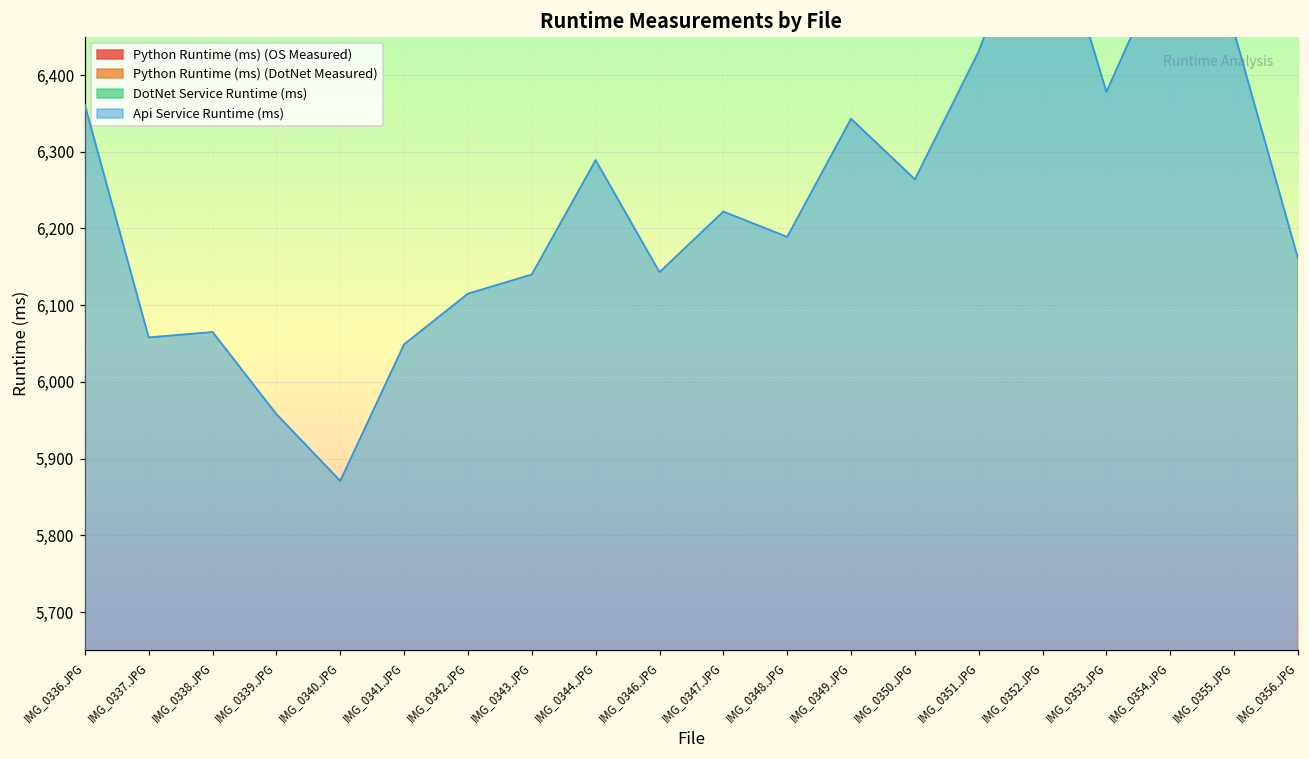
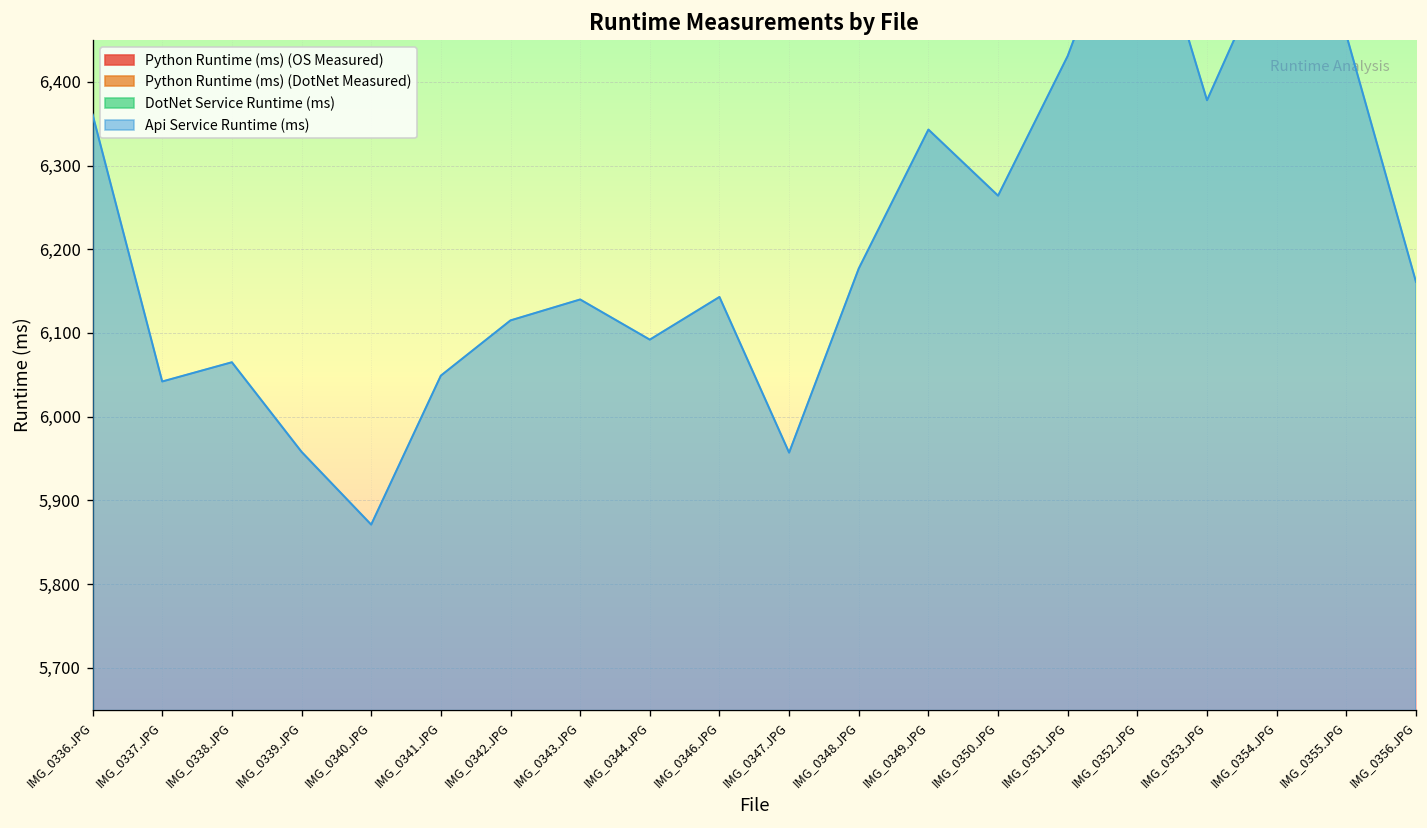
  {
    "Api Service Runtime (ms)": {
      "IMG_0336.JPG": "900",
-     "IMG_0337.JPG": "720",
+     "IMG_0337.JPG": "700",
      "IMG_0338.JPG": "660",
      "IMG_0339.JPG": "640",
      "IMG_0340.JPG": "610",
      "IMG_0341.JPG": "750",
      "IMG_0342.JPG": "820",
      "IMG_0343.JPG": "850",
-     "IMG_0344.JPG": "990",
+     "IMG_0344.JPG": "800",
      "IMG_0346.JPG": "800",
-     "IMG_0347.JPG": "830",
-     "IMG_0348.JPG": "770",
+     "IMG_0347.JPG": "560",
+     "IMG_0348.JPG": "760",
      "IMG_0349.JPG": "850",
      "IMG_0350.JPG": "860",
      "IMG_0351.JPG": "1,060",
      "IMG_0353.JPG": "1,070",
      "IMG_0356.JPG": "890"
    }
  }
